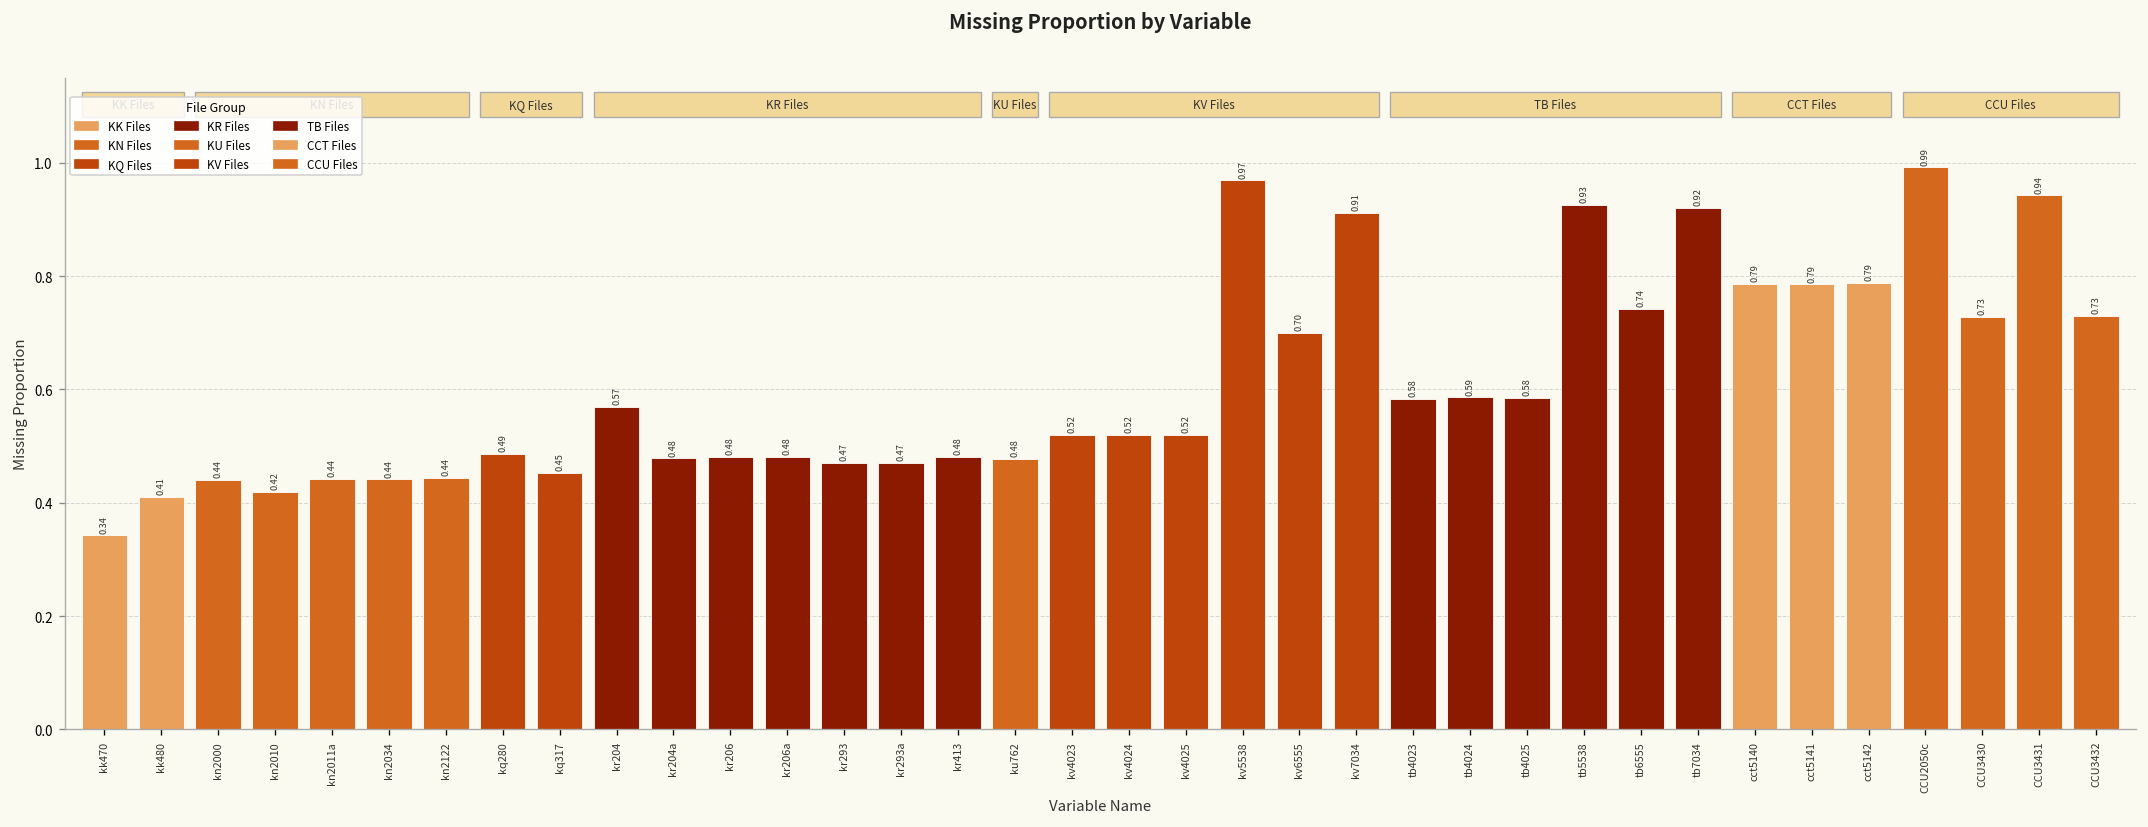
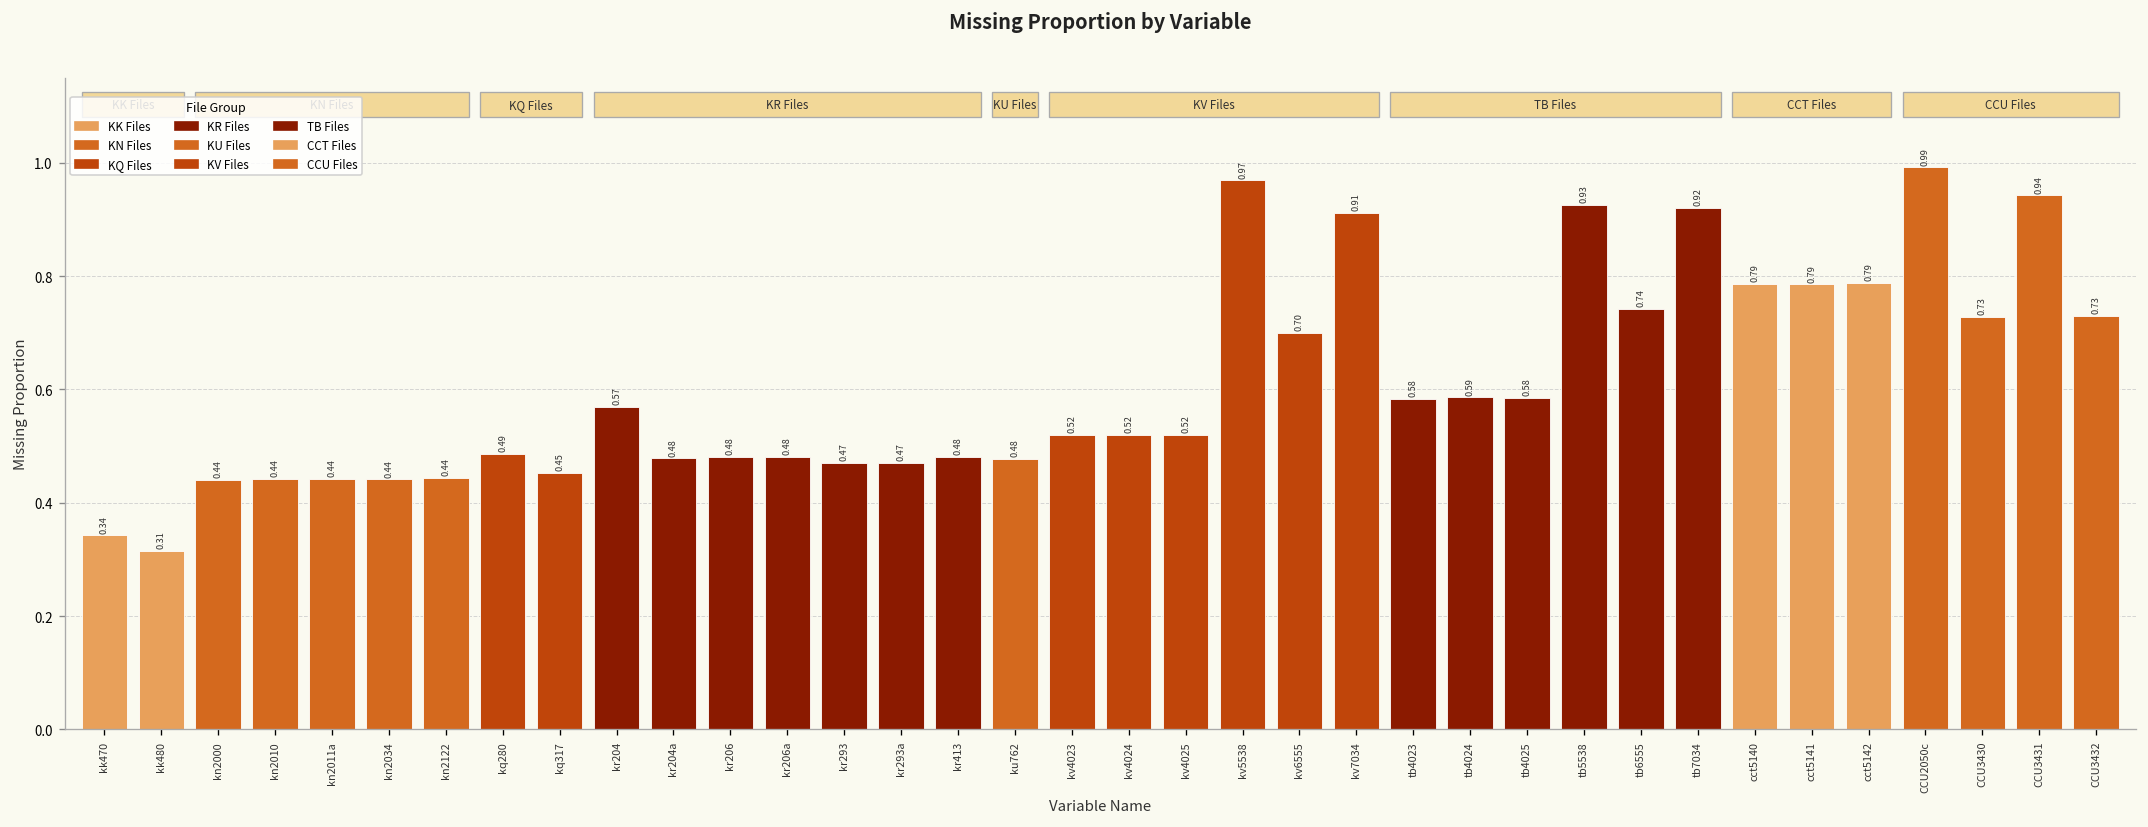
  {
    "kk470": 0.34,
-   "kk480": 0.41,
+   "kk480": 0.31,
    "kn2000": 0.44,
-   "kn2010": 0.42,
+   "kn2010": 0.44,
    "kn2011a": 0.44,
    "kn2034": 0.44,
    "kn2122": 0.44,
    "kq280": 0.49,
    "kq317": 0.45,
    "kr204": 0.57,
    "kr204a": 0.48,
    "kr206": 0.48,
    "kr206a": 0.48,
    "kr293": 0.47,
    "kr293a": 0.47,
    "kr413": 0.48,
    "ku762": 0.48,
    "kv4023": 0.52,
    "kv4024": 0.52,
    "kv4025": 0.52,
    "kv5538": 0.97,
    "kv6555": 0.70,
    "kv7034": 0.91,
    "tb4023": 0.58,
    "tb4024": 0.59,
    "tb4025": 0.58,
    "tb5538": 0.93,
    "tb6555": 0.74,
    "tb7034": 0.92,
    "cct5140": 0.79,
    "cct5141": 0.79,
    "cct5142": 0.79,
    "CCU2050c": 0.99,
    "CCU3430": 0.73,
    "CCU3431": 0.94,
    "CCU3432": 0.73
  }
